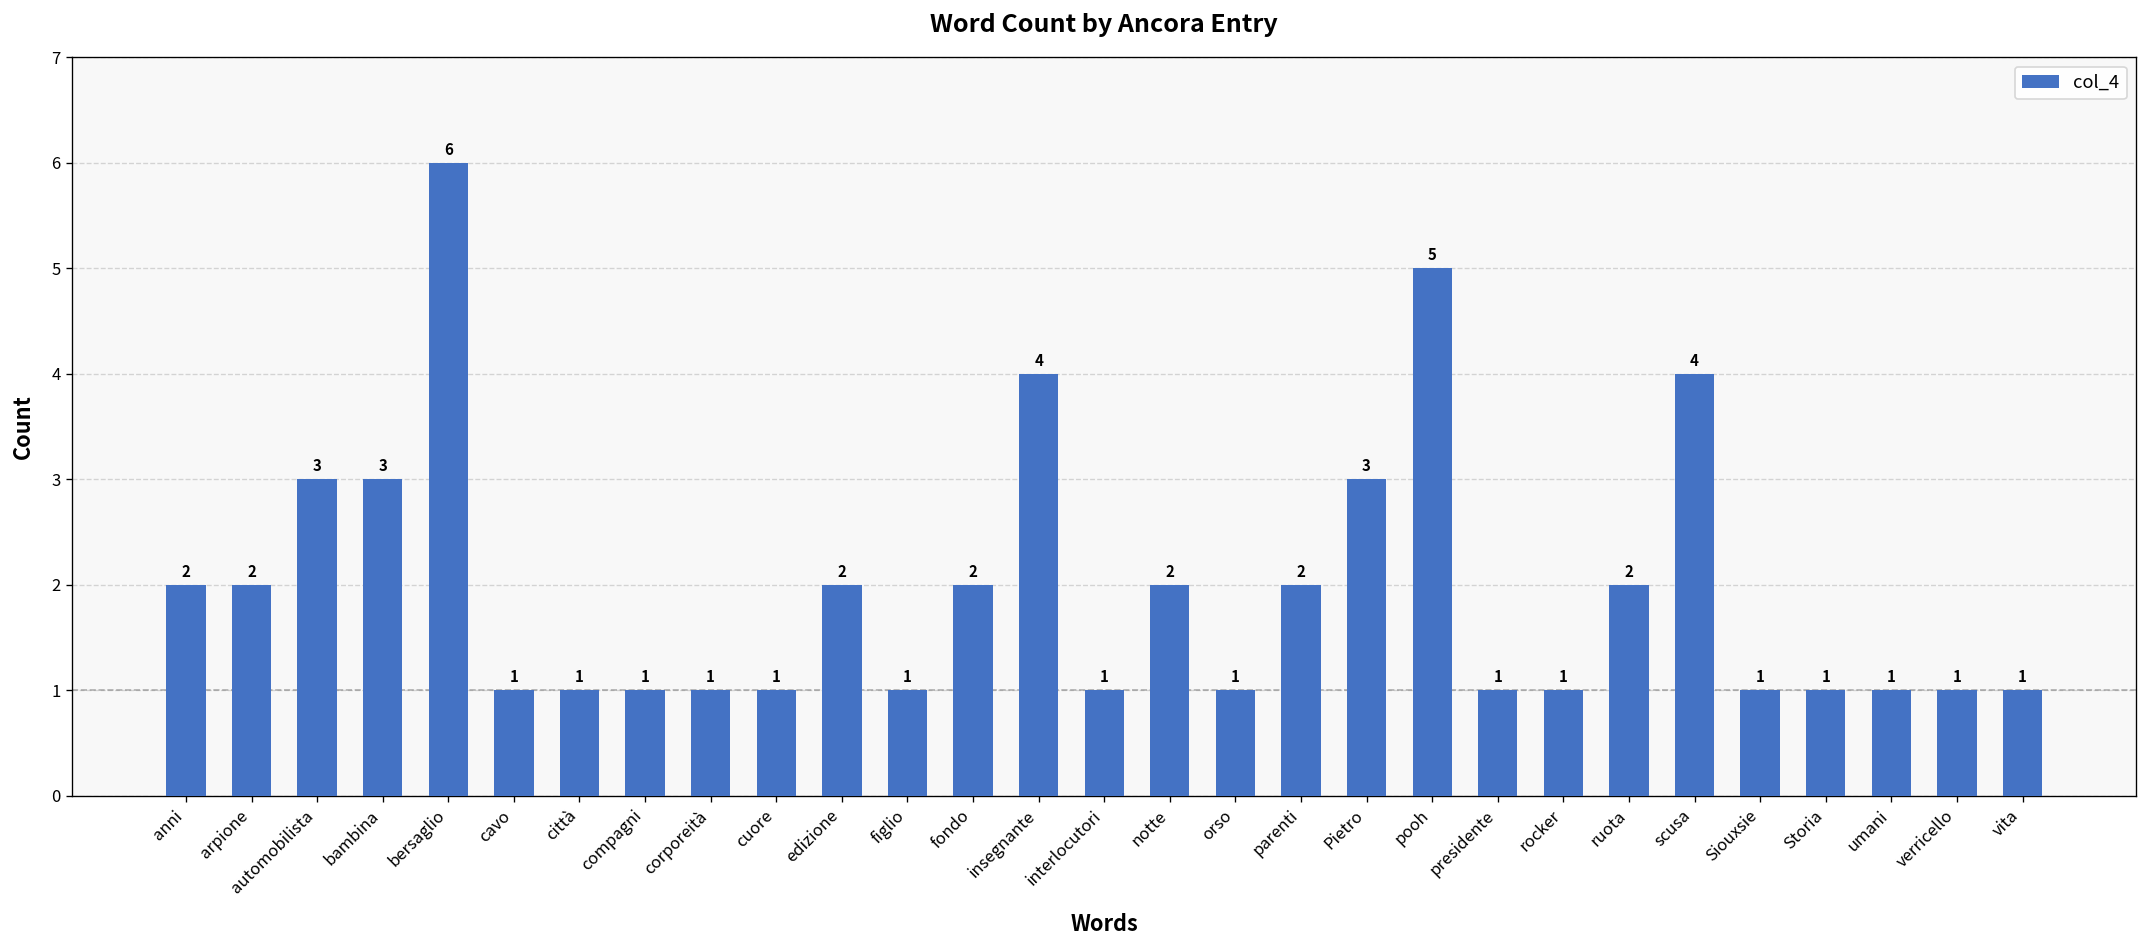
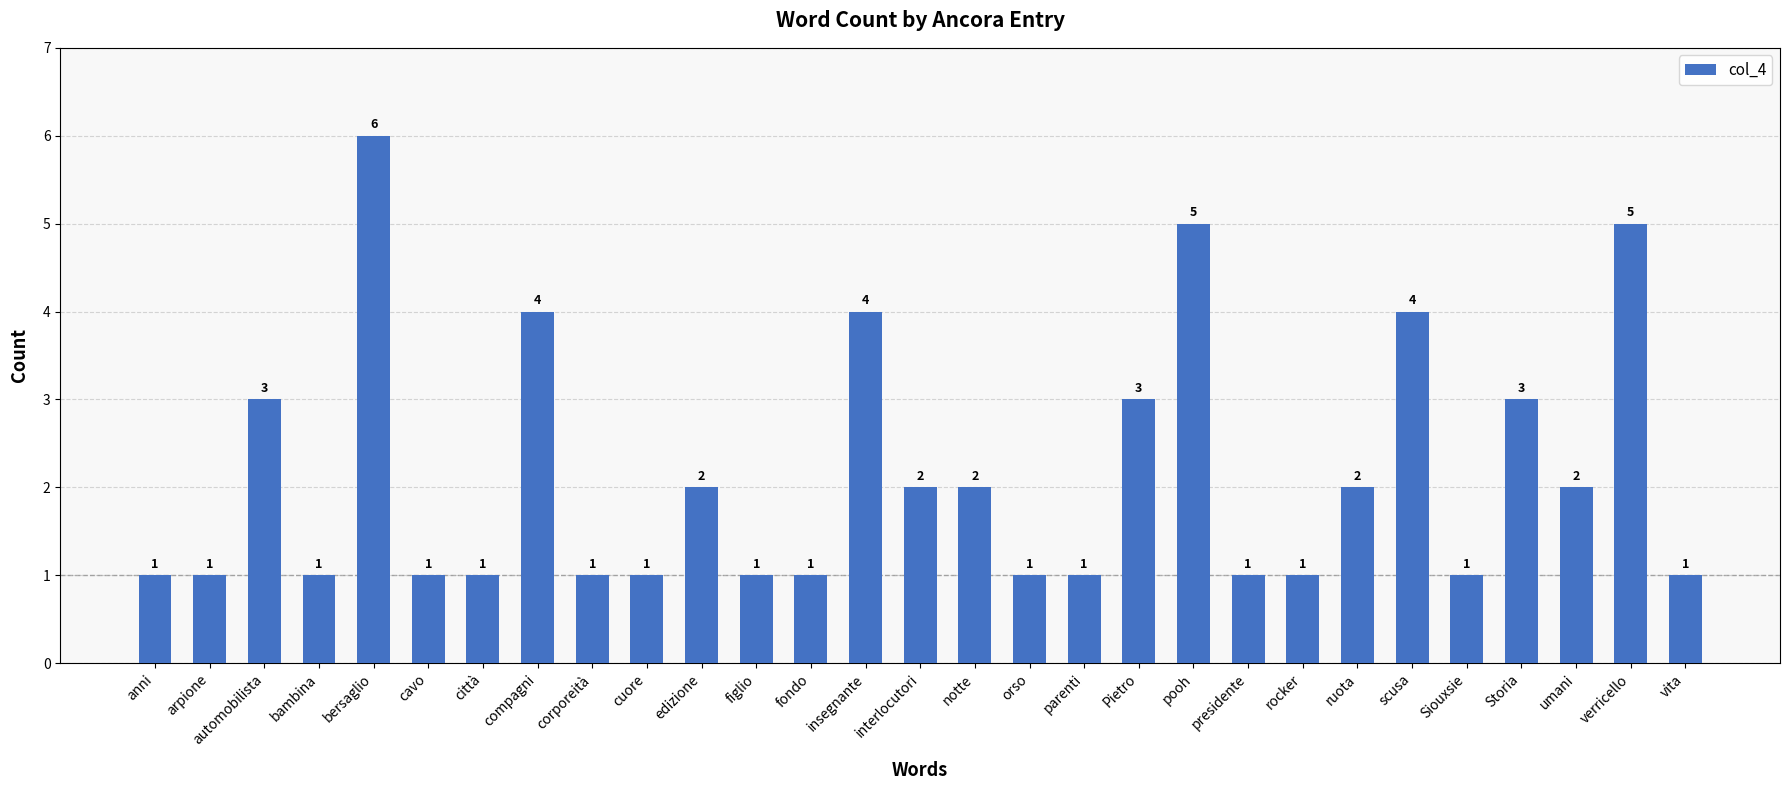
  {
-   "anni": 2,
-   "arpione": 2,
+   "anni": 1,
+   "arpione": 1,
    "automobilista": 3,
-   "bambina": 3,
+   "bambina": 1,
    "bersaglio": 6,
    "cavo": 1,
    "città": 1,
-   "compagni": 1,
+   "compagni": 4,
    "corporeità": 1,
    "cuore": 1,
    "edizione": 2,
    "figlio": 1,
-   "fondo": 2,
+   "fondo": 1,
    "insegnante": 4,
-   "interlocutori": 1,
+   "interlocutori": 2,
    "notte": 2,
    "orso": 1,
-   "parenti": 2,
+   "parenti": 1,
    "Pietro": 3,
    "pooh": 5,
    "presidente": 1,
    "rocker": 1,
    "ruota": 2,
    "scusa": 4,
    "Siouxsie": 1,
-   "Storia": 1,
-   "umani": 1,
-   "verricello": 1,
+   "Storia": 3,
+   "umani": 2,
+   "verricello": 5,
    "vita": 1
  }
